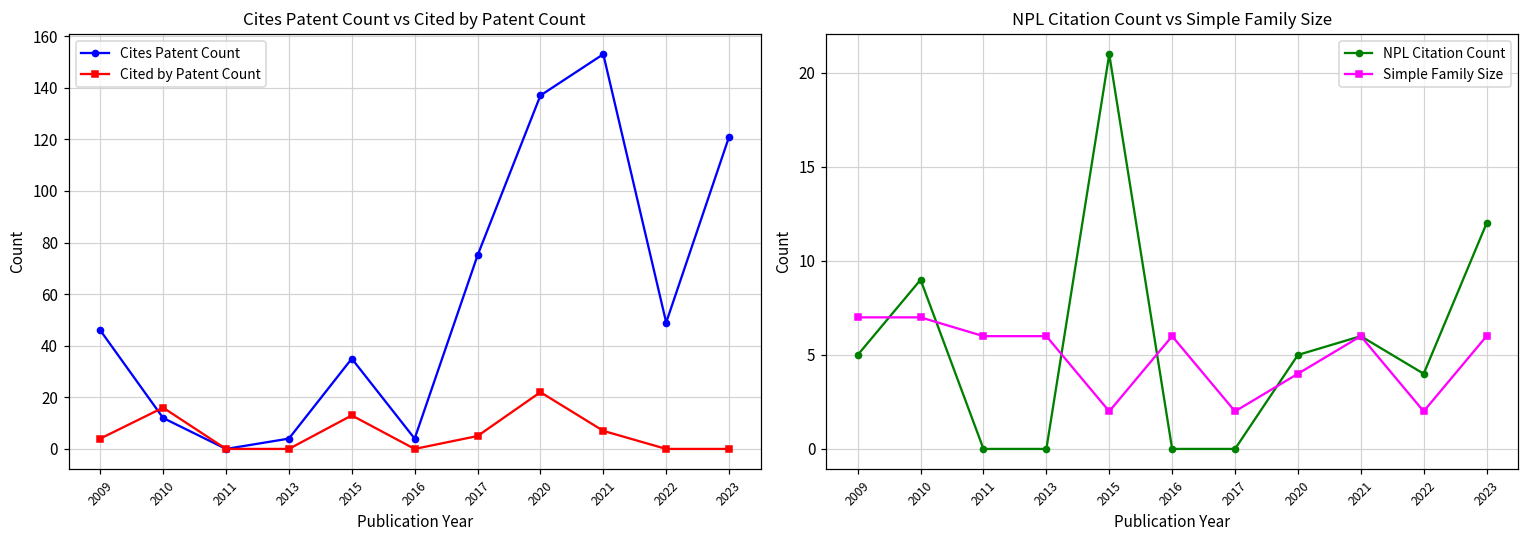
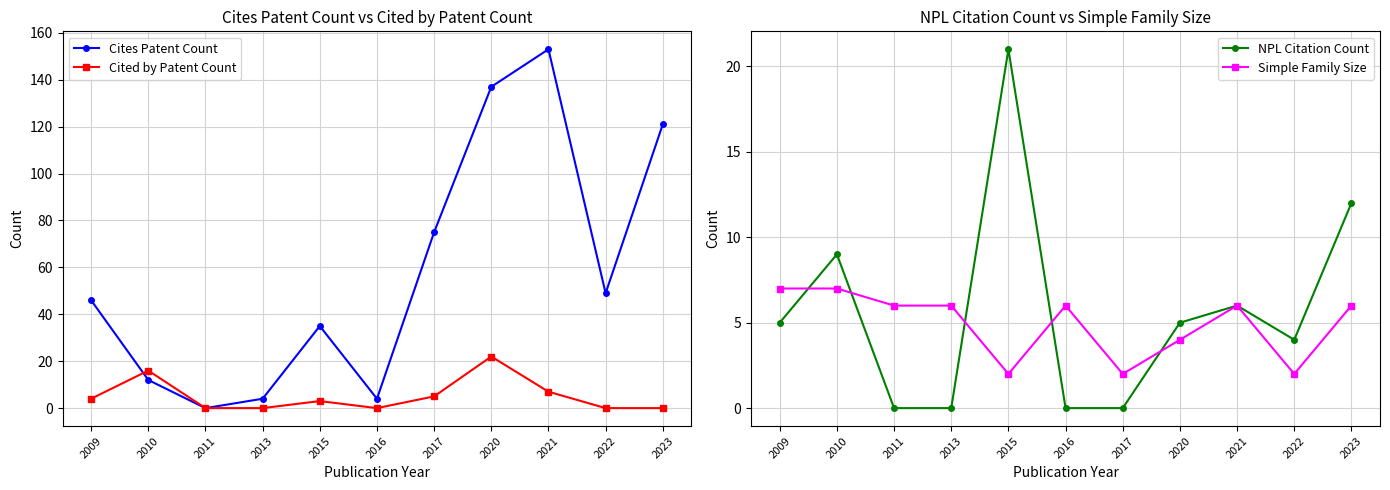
  {
    "Cites Patent Count vs Cited by Patent Count": {
      "Cites Patent Count": {
        "2009": 46,
        "2010": 12,
        "2013": 4,
        "2015": 35,
        "2016": 4,
        "2017": 75,
        "2020": 137,
        "2021": 153,
        "2022": 49,
        "2023": 121
      },
      "Cited by Patent Count": {
        "2009": 4,
        "2010": 16,
        "2013": 0,
-       "2015": 13,
+       "2015": 3,
        "2016": 0,
        "2017": 5,
        "2020": 22,
        "2021": 7,
        "2022": 0,
        "2023": 0
      }
    },
    "NPL Citation Count vs Simple Family Size": {
      "NPL Citation Count": {
        "2009": 5.0,
        "2010": 9.0,
        "2011": 0.0,
        "2013": 0.0,
        "2015": 21.0,
        "2016": 0.0,
        "2017": 0.0,
        "2020": 5.0,
        "2022": 4.0,
        "2023": 12.0
      },
      "Simple Family Size": {
        "2009": 7.0,
        "2010": 7.0,
        "2011": 6.0,
        "2013": 6.0,
        "2015": 2.0,
        "2016": 6.0,
        "2017": 2.0,
        "2020": 4.0,
        "2022": 2.0,
        "2023": 6.0
      }
    }
  }
